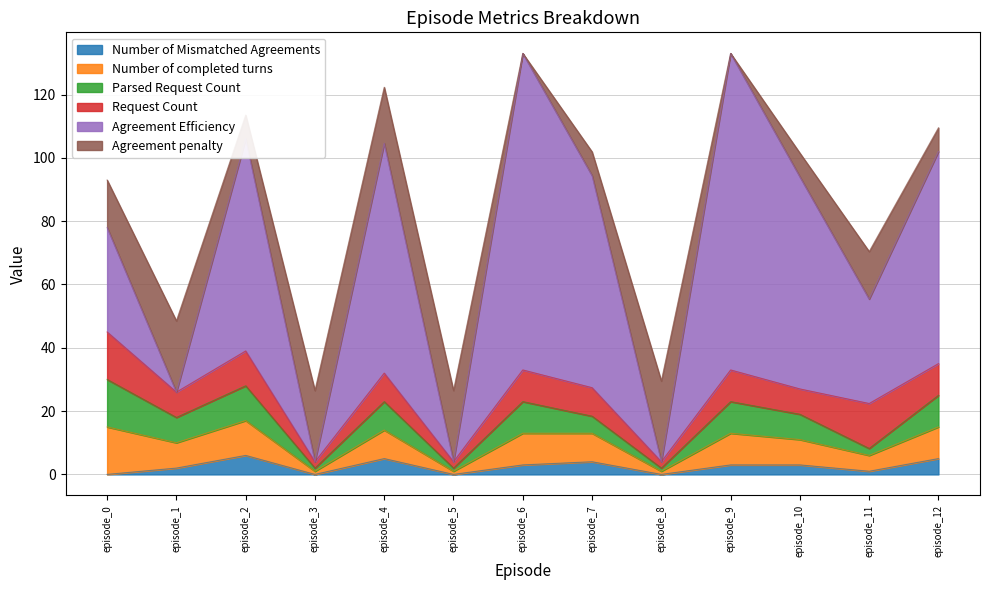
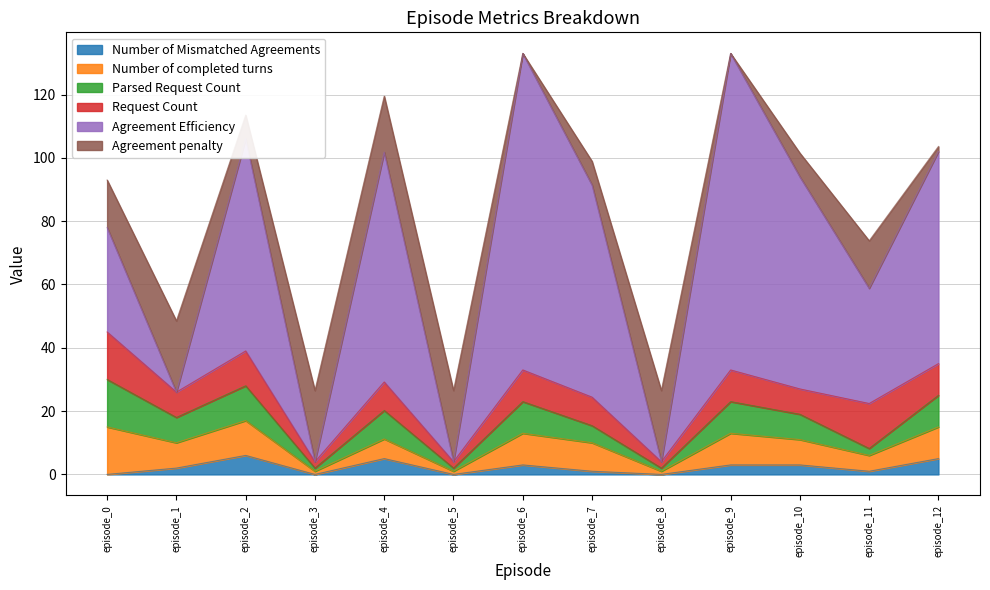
  {
    "Number of Mismatched Agreements": {
      "episode_0": 0,
      "episode_1": 2,
      "episode_2": 6,
      "episode_3": 0,
      "episode_4": 5,
      "episode_5": 0,
      "episode_6": 3,
-     "episode_7": 4,
+     "episode_7": 1,
      "episode_8": 0,
      "episode_9": 3,
      "episode_10": 3,
      "episode_11": 1,
      "episode_12": 5
    },
    "Number of completed turns": {
      "episode_0": 15,
      "episode_1": 8,
      "episode_2": 11,
      "episode_3": 1,
-     "episode_4": 9,
+     "episode_4": 6,
      "episode_5": 1,
      "episode_6": 10,
      "episode_7": 9,
      "episode_8": 1,
      "episode_9": 10,
      "episode_10": 8,
      "episode_11": 5,
      "episode_12": 10
    },
    "Parsed Request Count": {
      "episode_0": 15,
      "episode_1": 8,
      "episode_2": 11,
      "episode_3": 1,
      "episode_4": 9,
      "episode_5": 1,
      "episode_6": 10,
      "episode_7": 5,
      "episode_8": 1,
      "episode_9": 10,
      "episode_10": 8,
      "episode_11": 2,
      "episode_12": 10
    },
    "Request Count": {
      "episode_0": 15,
      "episode_2": 11,
      "episode_4": 9,
      "episode_6": 10,
      "episode_7": 9,
      "episode_9": 10,
      "episode_10": 8,
      "episode_11": 14,
      "episode_12": 10
    },
    "Agreement Efficiency": {
      "episode_0": 33,
      "episode_4": 73,
      "episode_7": 67,
      "episode_10": 67,
-     "episode_11": 33,
+     "episode_11": 36,
      "episode_12": 67
    },
    "Agreement penalty": {
      "episode_0": 15,
      "episode_1": 23,
      "episode_3": 23,
      "episode_4": 18,
      "episode_5": 23,
      "episode_7": 8,
-     "episode_8": 26,
+     "episode_8": 23,
      "episode_10": 8,
      "episode_11": 15,
-     "episode_12": 8
+     "episode_12": 2
    }
  }
